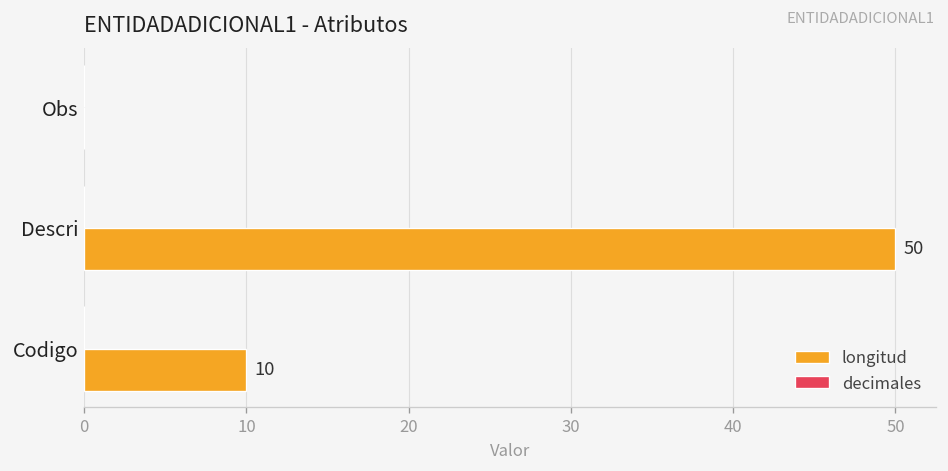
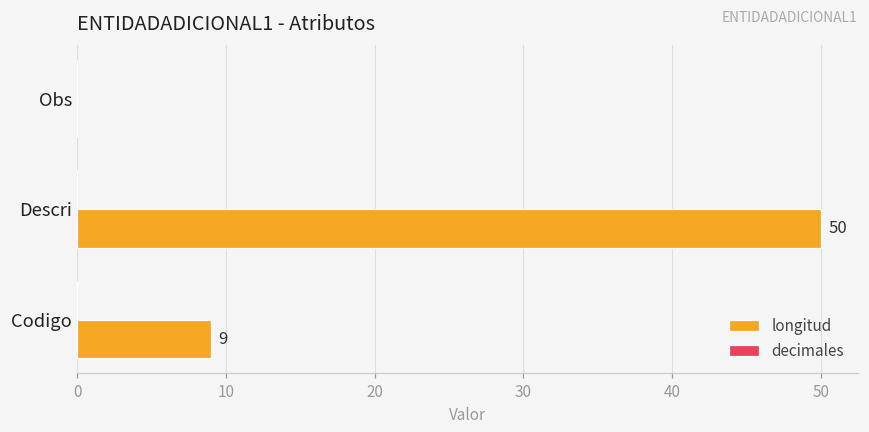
  {
    "longitud": {
      "Descri": 50,
-     "Codigo": 10
+     "Codigo": 9
    },
    "decimales": {
      "Obs": 0.0,
      "Descri": 0.0,
      "Codigo": 0.0
    }
  }
